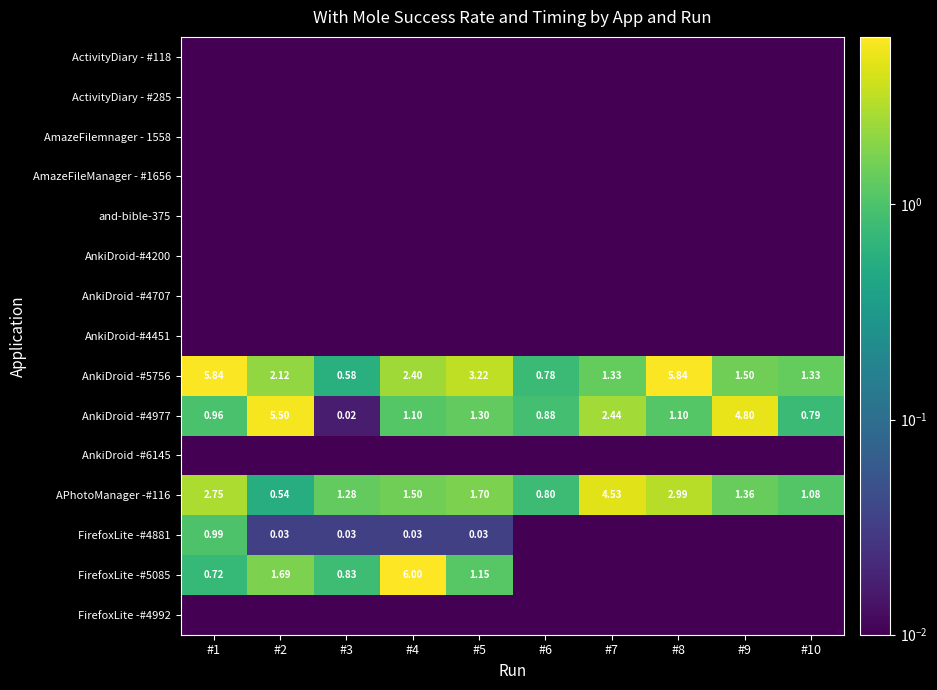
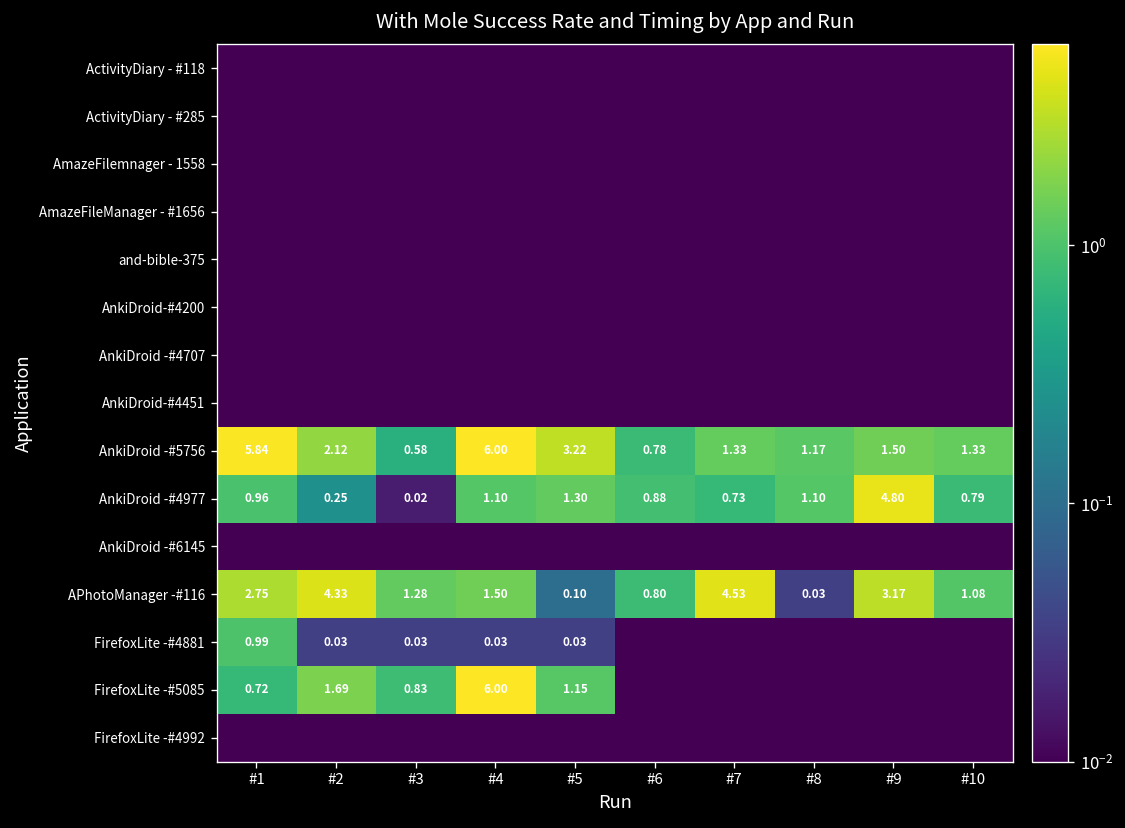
  {
    "AnkiDroid -#5756": {
      "#1": 5.84,
      "#2": 2.12,
      "#3": 0.58,
-     "#4": 2.40,
+     "#4": 6.00,
      "#5": 3.22,
      "#6": 0.78,
      "#7": 1.33,
-     "#8": 5.84,
+     "#8": 1.17,
      "#9": 1.50,
      "#10": 1.33
    },
    "AnkiDroid -#4977": {
      "#1": 0.96,
-     "#2": 5.50,
+     "#2": 0.25,
      "#3": 0.02,
      "#4": 1.10,
      "#5": 1.30,
      "#6": 0.88,
-     "#7": 2.44,
+     "#7": 0.73,
      "#8": 1.10,
      "#9": 4.80,
      "#10": 0.79
    },
    "APhotoManager -#116": {
      "#1": 2.75,
-     "#2": 0.54,
+     "#2": 4.33,
      "#3": 1.28,
      "#4": 1.50,
-     "#5": 1.70,
+     "#5": 0.10,
      "#6": 0.80,
      "#7": 4.53,
-     "#8": 2.99,
-     "#9": 1.36,
+     "#8": 0.03,
+     "#9": 3.17,
      "#10": 1.08
    },
    "FirefoxLite -#4881": {
      "#1": 0.99,
      "#2": 0.03,
      "#3": 0.03,
      "#4": 0.03,
      "#5": 0.03
    },
    "FirefoxLite -#5085": {
      "#1": 0.72,
      "#2": 1.69,
      "#3": 0.83,
      "#4": 6.00,
      "#5": 1.15
    }
  }
